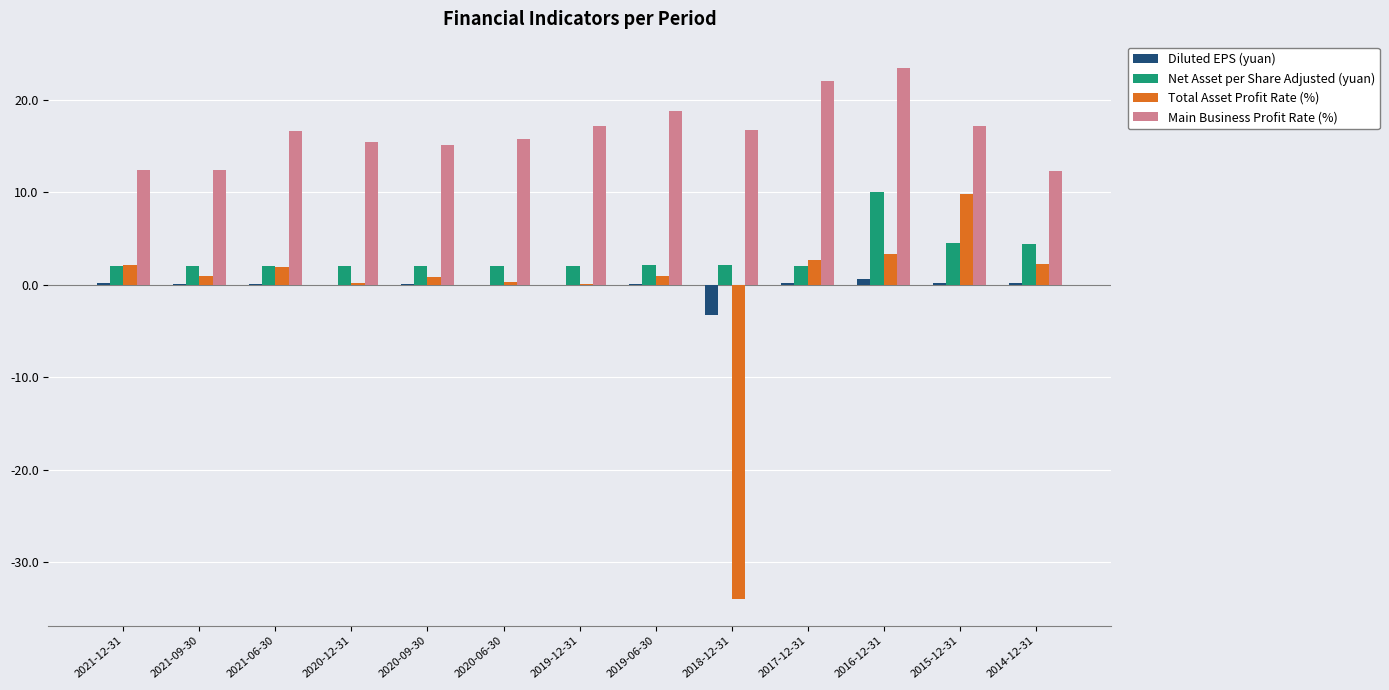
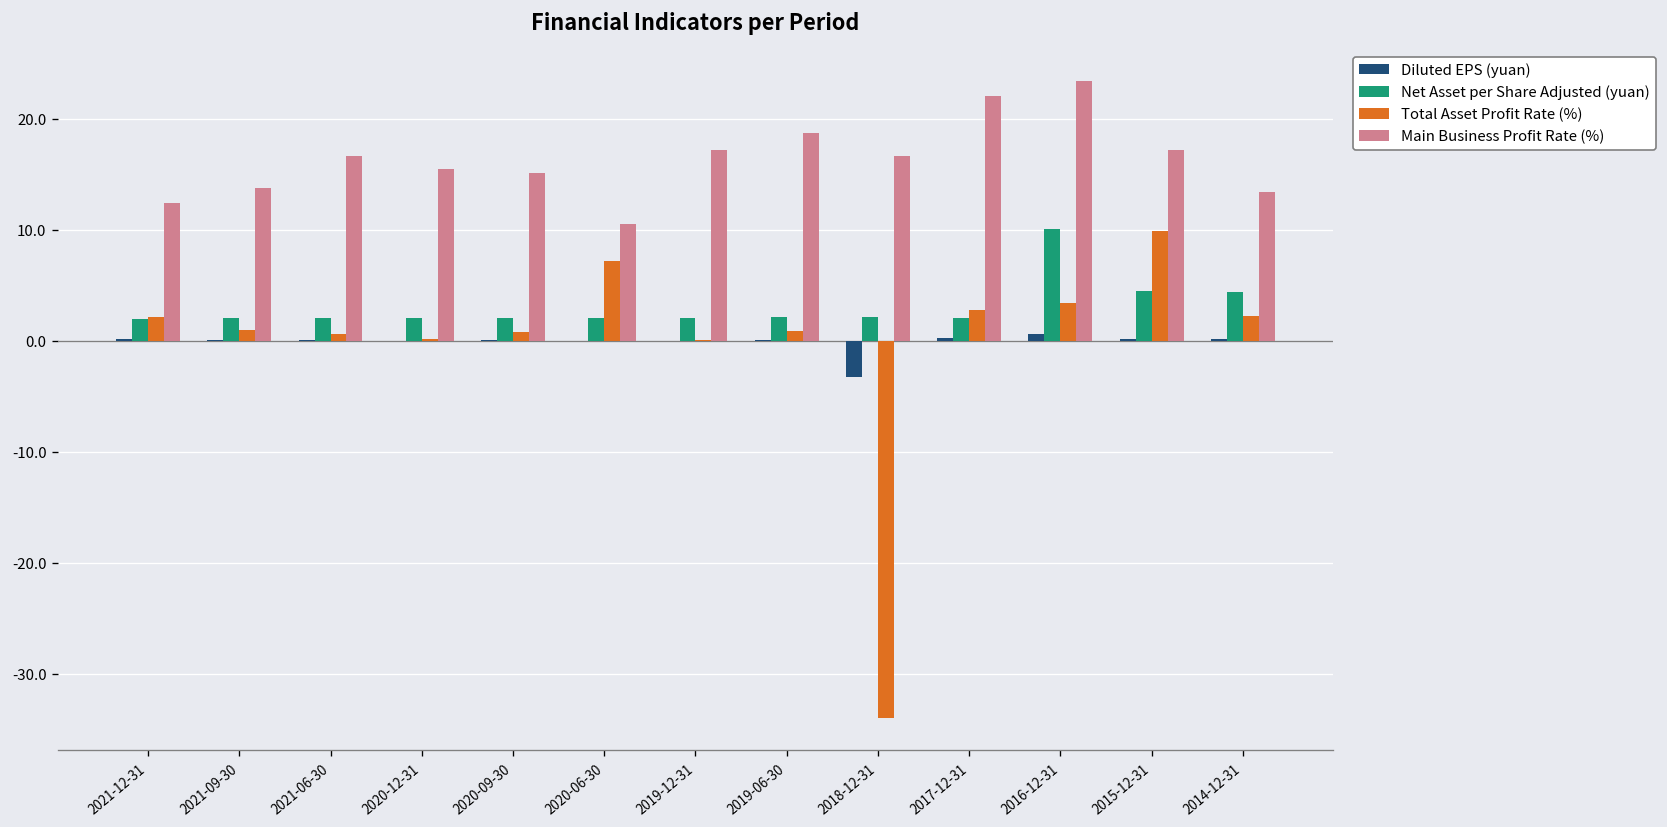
  {
    "Diluted EPS (yuan)": {
      "2018-12-31": -3,
      "2016-12-31": 1
    },
    "Net Asset per Share Adjusted (yuan)": {
      "2021-12-31": 2,
      "2021-09-30": 2,
      "2021-06-30": 2,
      "2020-12-31": 2,
      "2020-09-30": 2,
      "2020-06-30": 2,
      "2019-12-31": 2,
      "2019-06-30": 2,
      "2018-12-31": 2,
      "2017-12-31": 2,
      "2016-12-31": 10,
      "2015-12-31": 4,
      "2014-12-31": 4
    },
    "Total Asset Profit Rate (%)": {
      "2021-12-31": 2,
      "2021-09-30": 1,
-     "2021-06-30": 2,
+     "2021-06-30": 1,
      "2020-09-30": 1,
-     "2020-06-30": 0,
+     "2020-06-30": 7,
      "2019-06-30": 1,
      "2018-12-31": -34,
      "2017-12-31": 3,
      "2016-12-31": 3,
      "2015-12-31": 10,
      "2014-12-31": 2
    },
    "Main Business Profit Rate (%)": {
      "2021-12-31": 12,
-     "2021-09-30": 12,
+     "2021-09-30": 14,
      "2021-06-30": 17,
      "2020-12-31": 15,
      "2020-09-30": 15,
-     "2020-06-30": 16,
+     "2020-06-30": 10,
      "2019-12-31": 17,
      "2019-06-30": 19,
      "2018-12-31": 17,
      "2017-12-31": 22,
      "2016-12-31": 23,
      "2015-12-31": 17,
-     "2014-12-31": 12
+     "2014-12-31": 13
    }
  }
